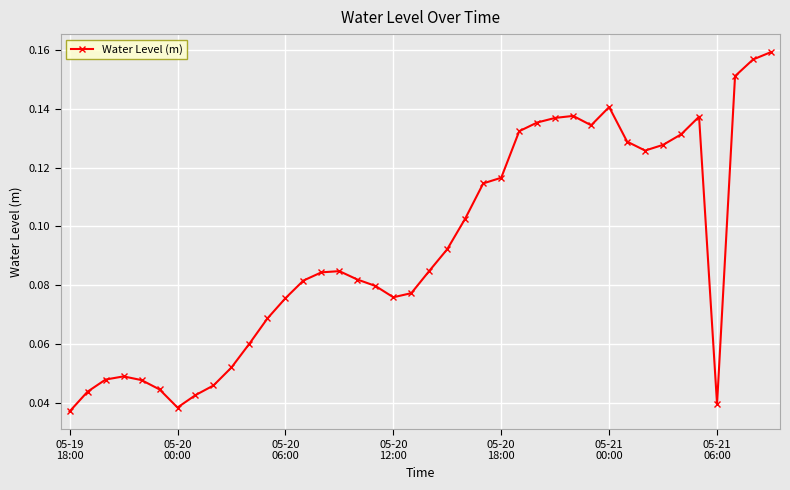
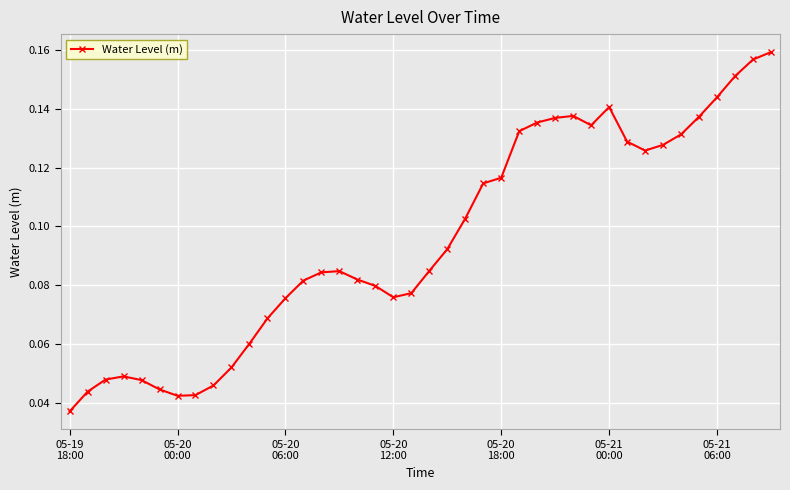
  {
    "05-19 18:00": 0.037,
-   "05-20 00:00": 0.038,
+   "05-20 00:00": 0.042,
    "05-20 06:00": 0.076,
    "05-20 12:00": 0.076,
    "05-20 18:00": 0.117,
    "05-21 00:00": 0.141,
-   "05-21 06:00": 0.040
+   "05-21 06:00": 0.144
  }
